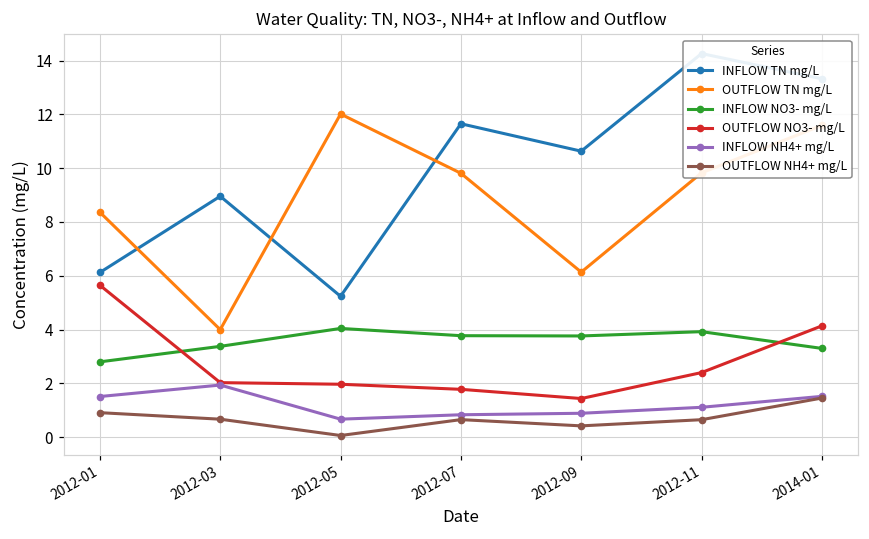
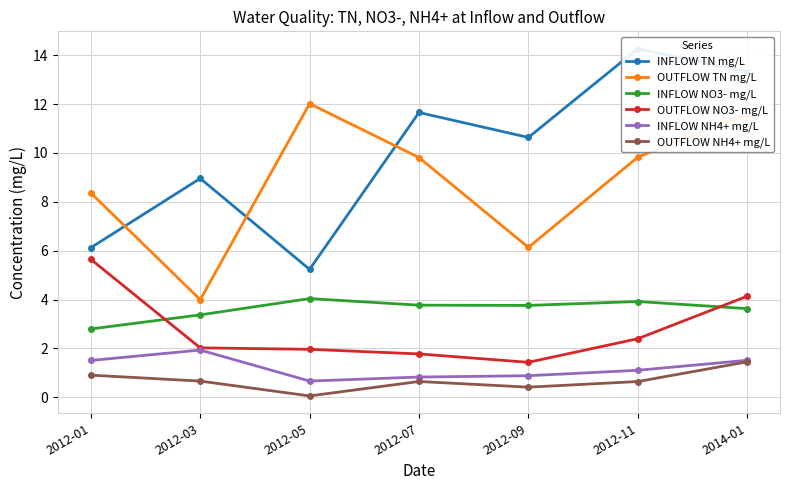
  {
    "INFLOW TN mg/L": {
      "2012-01": 6.1,
      "2012-03": 9.0,
      "2012-05": 5.2,
      "2012-07": 11.7,
      "2012-09": 10.6
    },
    "OUTFLOW TN mg/L": {
      "2012-01": 8.4,
      "2012-03": 4.0,
      "2012-05": 12.0,
      "2012-07": 9.8,
      "2012-09": 6.1,
      "2012-11": 9.8
    },
    "INFLOW NO3- mg/L": {
      "2012-01": 2.8,
      "2012-03": 3.4,
      "2012-05": 4.0,
      "2012-07": 3.8,
      "2012-09": 3.8,
      "2012-11": 3.9,
-     "2014-01": 3.3
+     "2014-01": 3.6
    },
    "OUTFLOW NO3- mg/L": {
      "2012-01": 5.6,
      "2012-05": 2.0,
      "2012-07": 1.8,
      "2012-09": 1.4,
      "2012-11": 2.4,
      "2014-01": 4.1
    },
    "INFLOW NH4+ mg/L": {
      "2012-01": 1.5,
      "2012-05": 0.7,
      "2012-07": 0.8,
      "2012-09": 0.9,
      "2012-11": 1.1
    },
    "OUTFLOW NH4+ mg/L": {
      "2012-01": 0.9,
      "2012-03": 0.7,
      "2012-05": 0.1,
      "2012-07": 0.6,
      "2012-09": 0.4,
      "2012-11": 0.6
    }
  }
